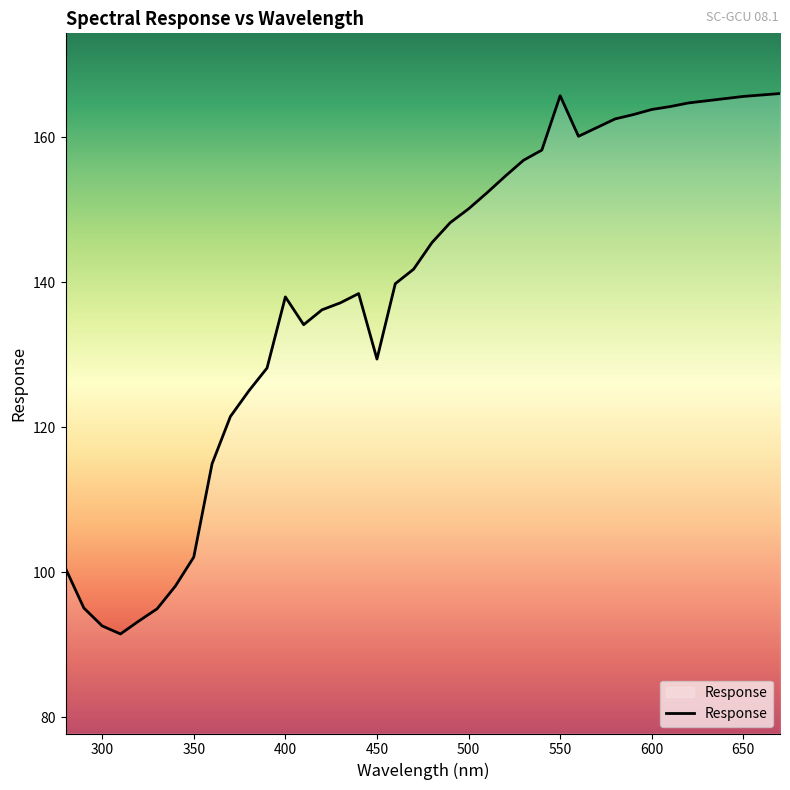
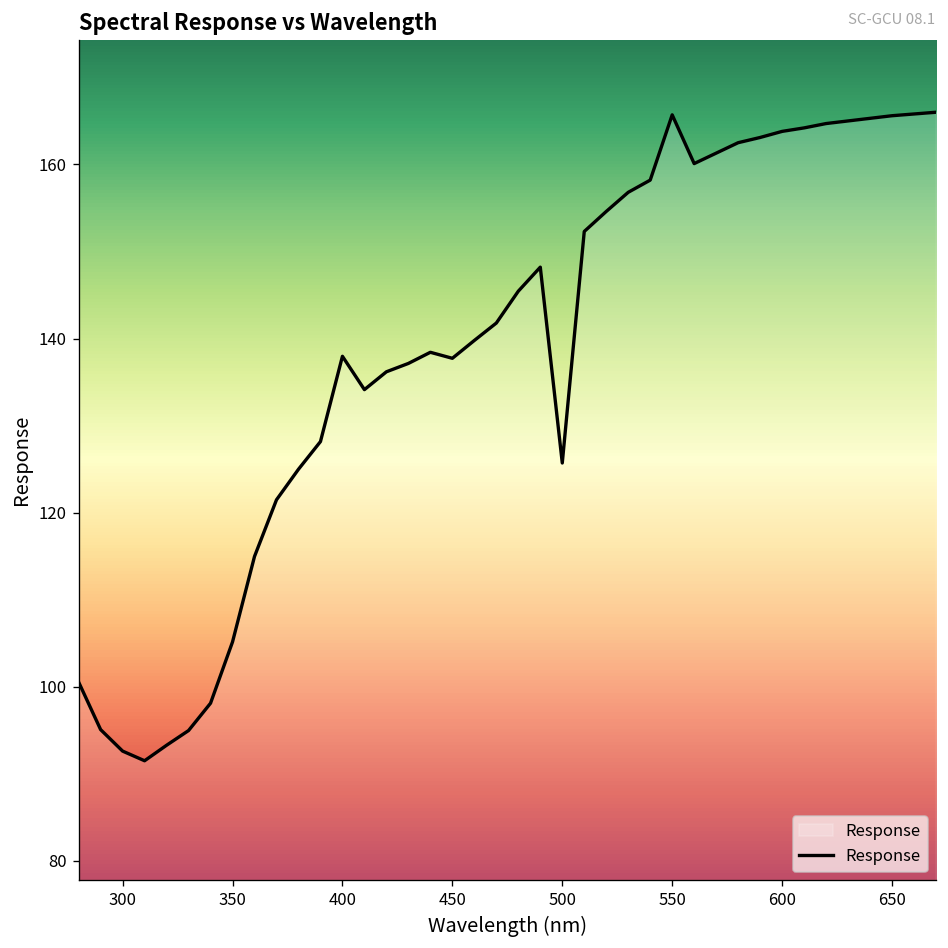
  {
    "300": 93,
-   "350": 102,
+   "350": 105,
    "400": 138,
-   "450": 129,
-   "500": 150,
+   "450": 138,
+   "500": 126,
    "550": 166,
    "600": 164,
    "650": 166
  }
